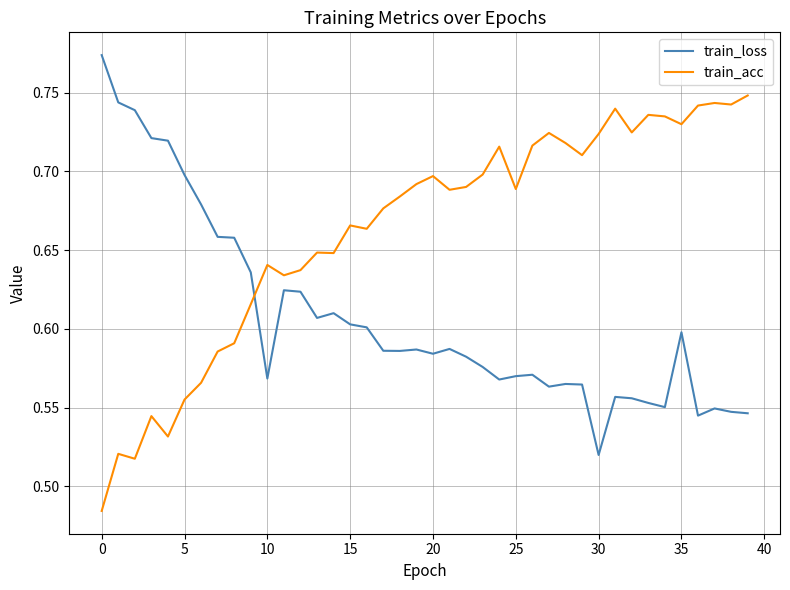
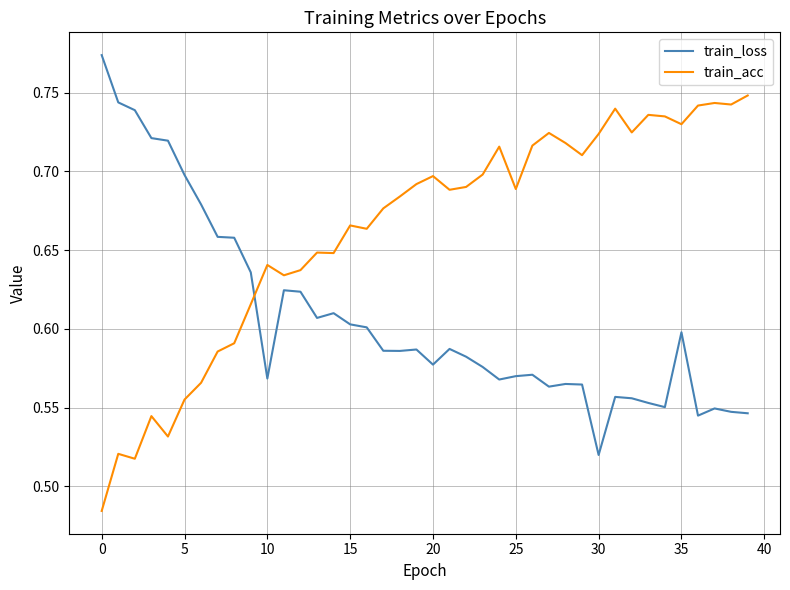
  {
    "train_loss": {
      "0": 0.774,
      "5": 0.698,
      "10": 0.568,
      "15": 0.603,
-     "20": 0.584,
+     "20": 0.577,
      "25": 0.570,
      "30": 0.520,
      "35": 0.598
    },
    "train_acc": {
      "0": 0.484,
      "5": 0.555,
      "10": 0.641,
      "15": 0.666,
      "20": 0.697,
      "25": 0.689,
      "30": 0.724,
      "35": 0.730
    }
  }
